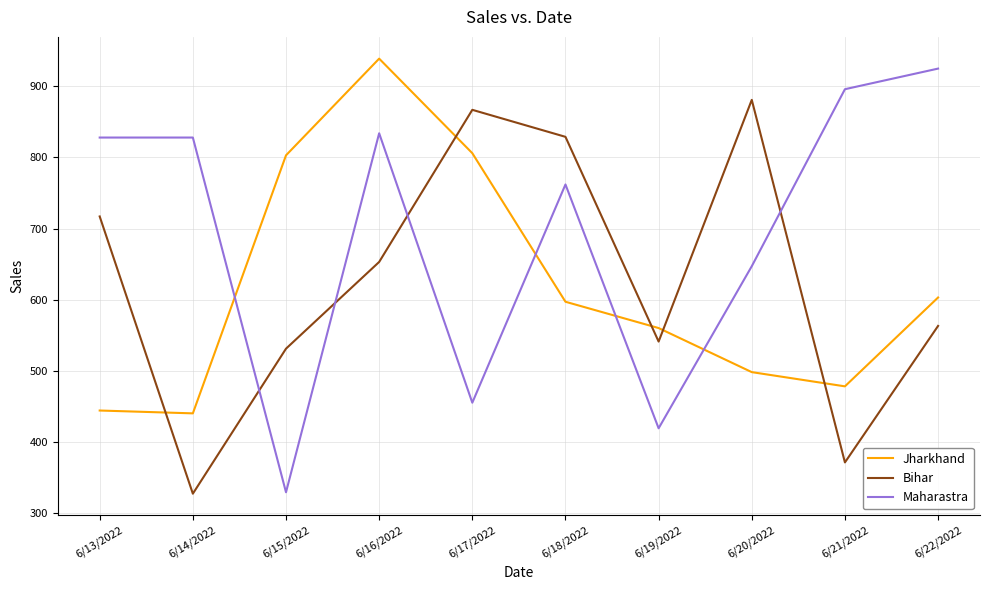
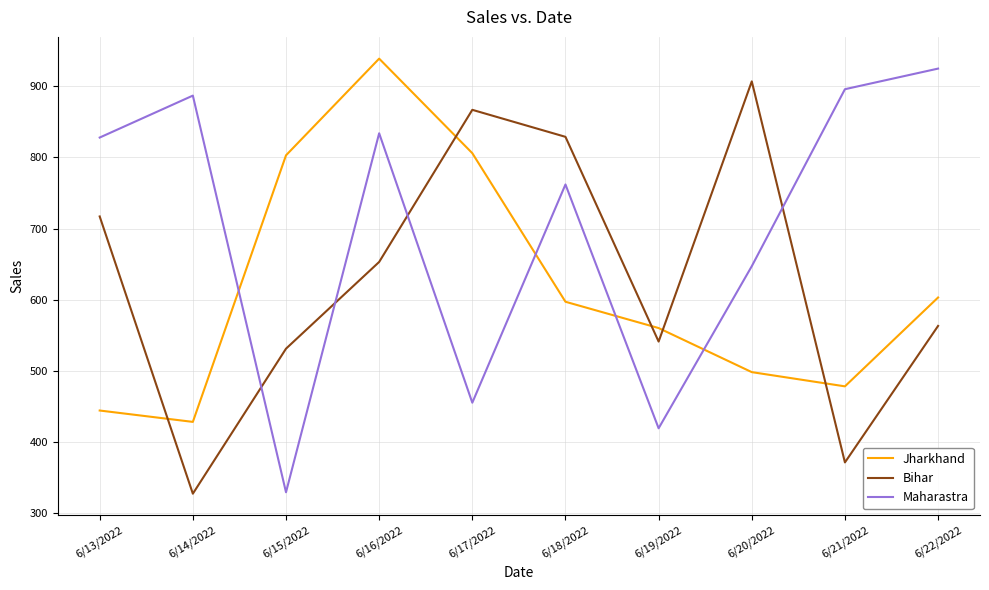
  {
    "Jharkhand": {
      "6/13/2022": 440,
-     "6/14/2022": 440,
+     "6/14/2022": 430,
      "6/15/2022": 800,
      "6/16/2022": 940,
      "6/17/2022": 810,
      "6/18/2022": 600,
      "6/19/2022": 560,
      "6/20/2022": 500,
      "6/21/2022": 480,
      "6/22/2022": 600
    },
    "Bihar": {
      "6/13/2022": 720,
      "6/14/2022": 330,
      "6/15/2022": 530,
      "6/16/2022": 650,
      "6/17/2022": 870,
      "6/18/2022": 830,
      "6/19/2022": 540,
-     "6/20/2022": 880,
+     "6/20/2022": 910,
      "6/21/2022": 370,
      "6/22/2022": 560
    },
    "Maharastra": {
      "6/13/2022": 830,
-     "6/14/2022": 830,
+     "6/14/2022": 890,
      "6/15/2022": 330,
      "6/16/2022": 830,
      "6/17/2022": 460,
      "6/18/2022": 760,
      "6/19/2022": 420,
      "6/20/2022": 650,
      "6/21/2022": 900,
      "6/22/2022": 930
    }
  }
